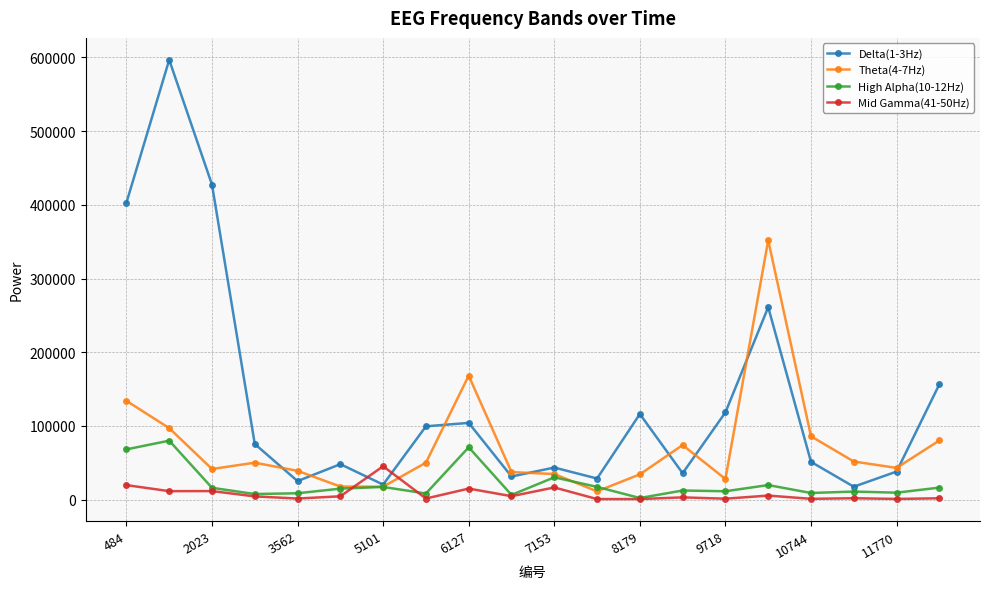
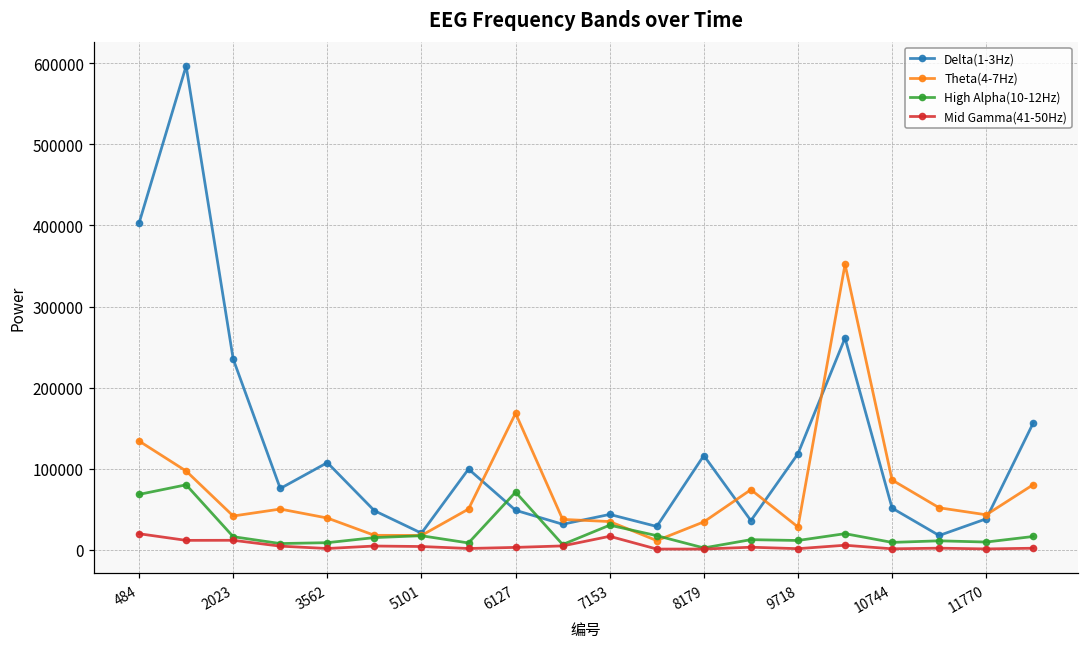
  {
    "Delta(1-3Hz)": {
      "484": 400000,
-     "2023": 430000,
-     "3562": 30000,
-     "6127": 100000,
+     "2023": 240000,
+     "3562": 110000,
+     "6127": 50000,
      "7153": 40000,
      "8179": 120000,
      "9718": 120000,
      "10744": 50000,
      "11770": 40000
    },
    "Theta(4-7Hz)": {
      "484": 130000,
      "2023": 40000,
      "3562": 40000,
      "6127": 170000,
      "7153": 30000,
      "8179": 30000,
      "9718": 30000,
      "10744": 90000,
      "11770": 40000
    },
    "High Alpha(10-12Hz)": {
      "484": 70000,
      "2023": 20000,
      "3562": 10000,
      "6127": 70000,
      "7153": 30000,
      "9718": 10000,
      "10744": 10000,
      "11770": 10000
    },
    "Mid Gamma(41-50Hz)": {
      "484": 20000,
      "2023": 10000,
      "3562": 0,
-     "5101": 50000,
-     "6127": 20000,
+     "5101": 0,
+     "6127": 0,
      "7153": 20000,
      "9718": 0,
      "10744": 0,
      "11770": 0
    }
  }
